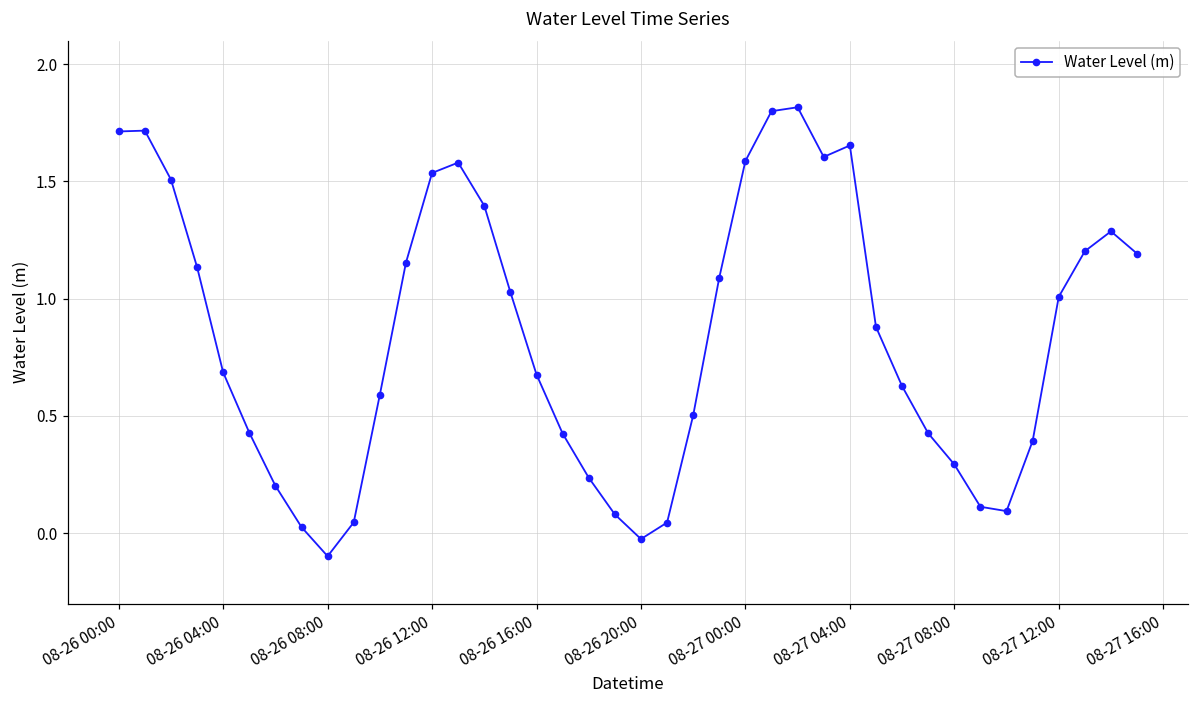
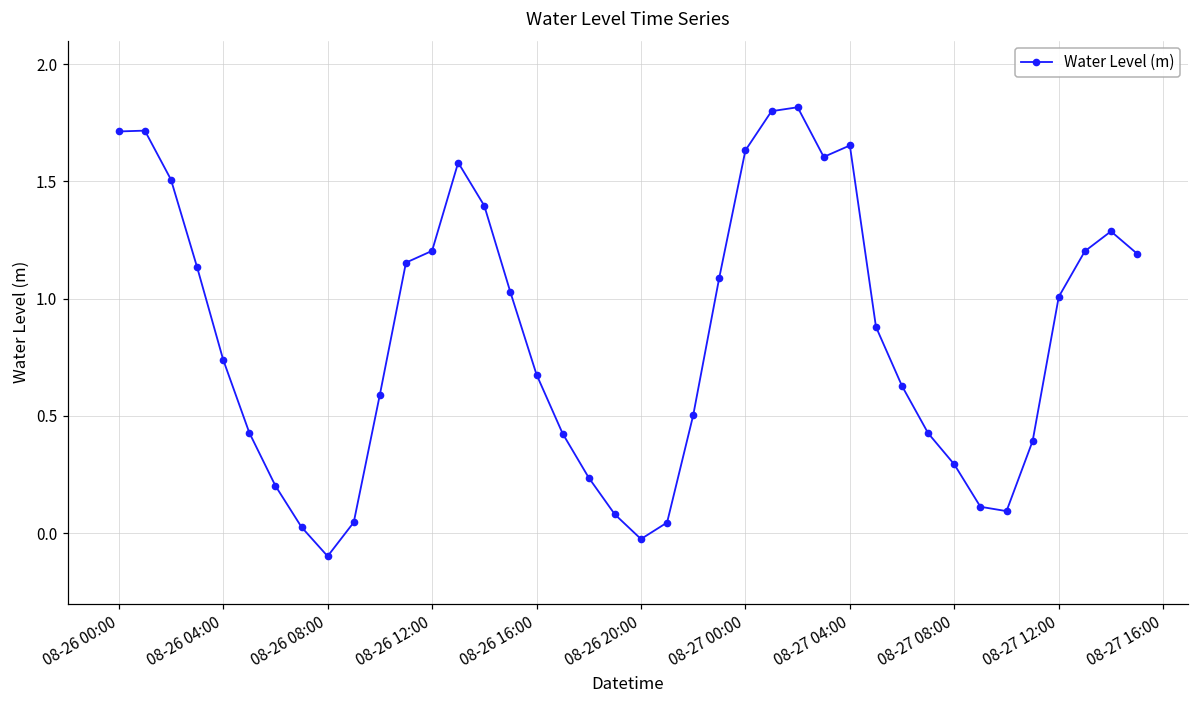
  {
    "08-26 00:00": 1.71,
-   "08-26 04:00": 0.69,
+   "08-26 04:00": 0.74,
    "08-26 08:00": -0.10,
-   "08-26 12:00": 1.54,
+   "08-26 12:00": 1.20,
    "08-26 16:00": 0.68,
    "08-26 20:00": -0.02,
-   "08-27 00:00": 1.59,
+   "08-27 00:00": 1.63,
    "08-27 04:00": 1.65,
    "08-27 08:00": 0.29,
    "08-27 12:00": 1.01
  }
